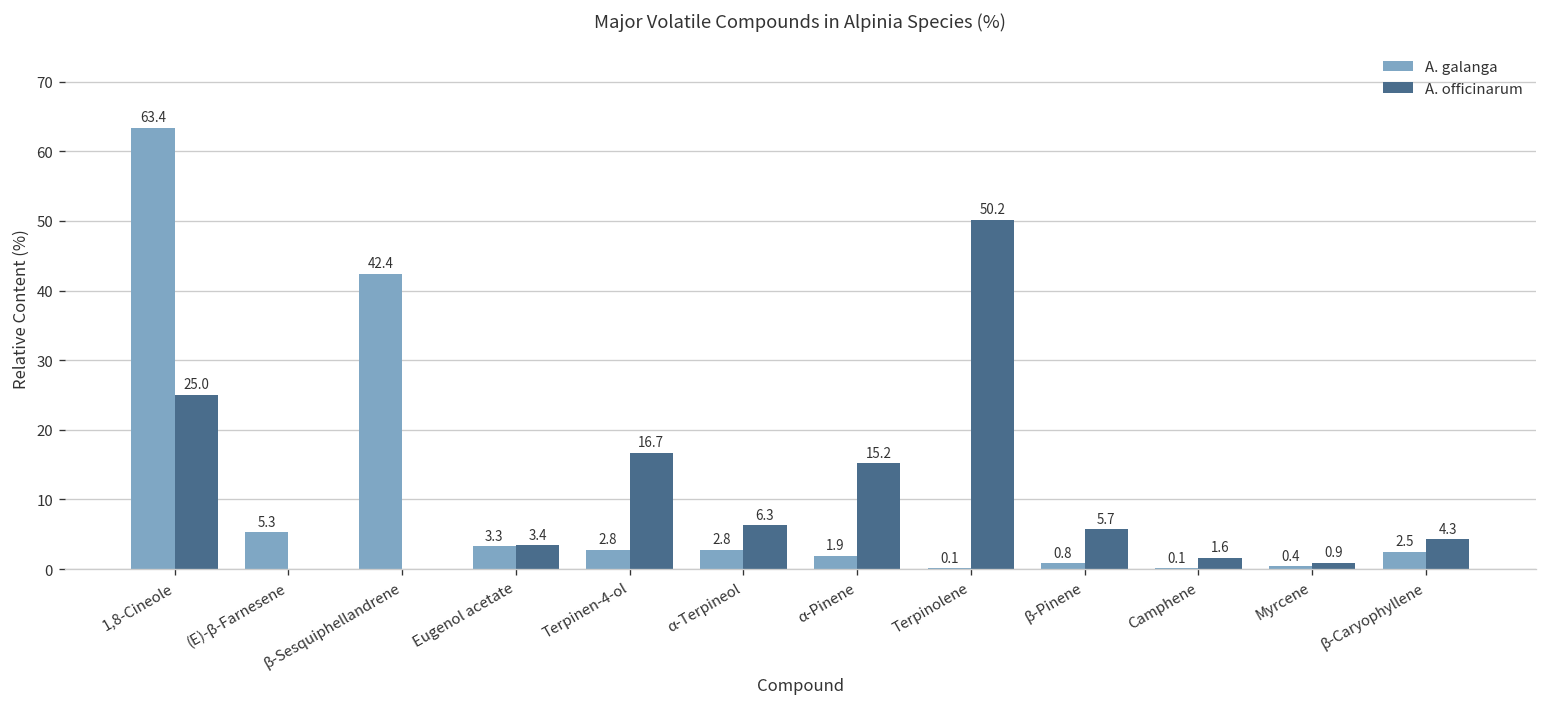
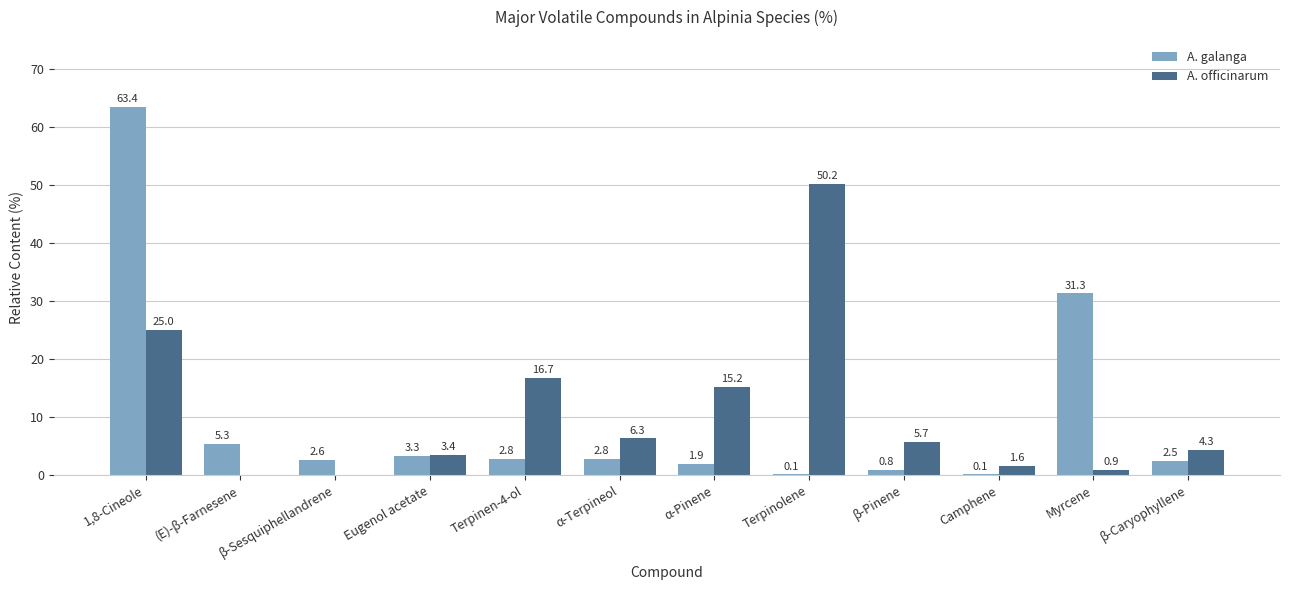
  {
    "A. galanga": {
      "1,8-Cineole": 63.4,
      "(E)-β-Farnesene": 5.3,
-     "β-Sesquiphellandrene": 42.4,
+     "β-Sesquiphellandrene": 2.6,
      "Eugenol acetate": 3.3,
      "Terpinen-4-ol": 2.8,
      "α-Terpineol": 2.8,
      "α-Pinene": 1.9,
      "Terpinolene": 0.1,
      "β-Pinene": 0.8,
      "Camphene": 0.1,
-     "Myrcene": 0.4,
+     "Myrcene": 31.3,
      "β-Caryophyllene": 2.5
    },
    "A. officinarum": {
      "1,8-Cineole": 25.0,
      "Eugenol acetate": 3.4,
      "Terpinen-4-ol": 16.7,
      "α-Terpineol": 6.3,
      "α-Pinene": 15.2,
      "Terpinolene": 50.2,
      "β-Pinene": 5.7,
      "Camphene": 1.6,
      "Myrcene": 0.9,
      "β-Caryophyllene": 4.3
    }
  }
